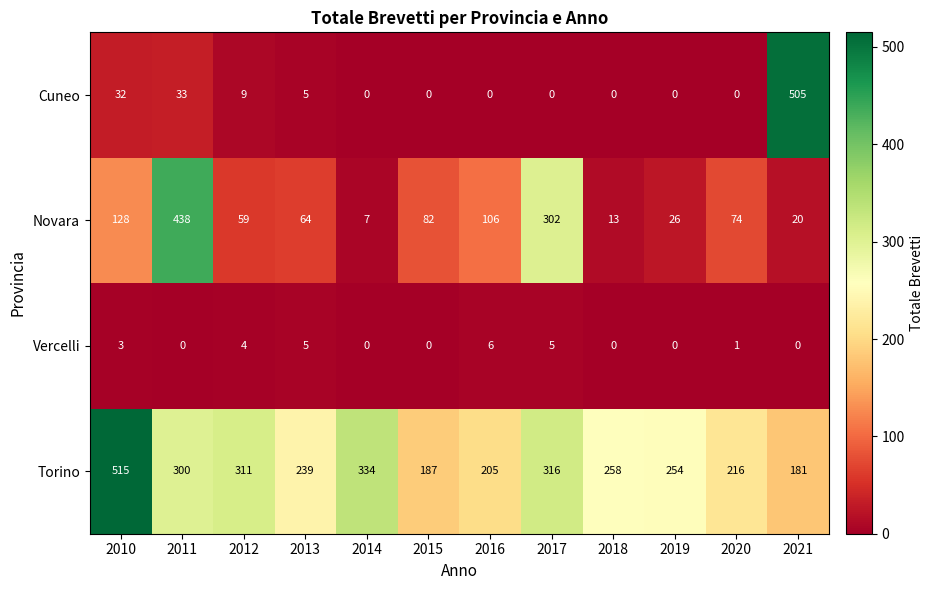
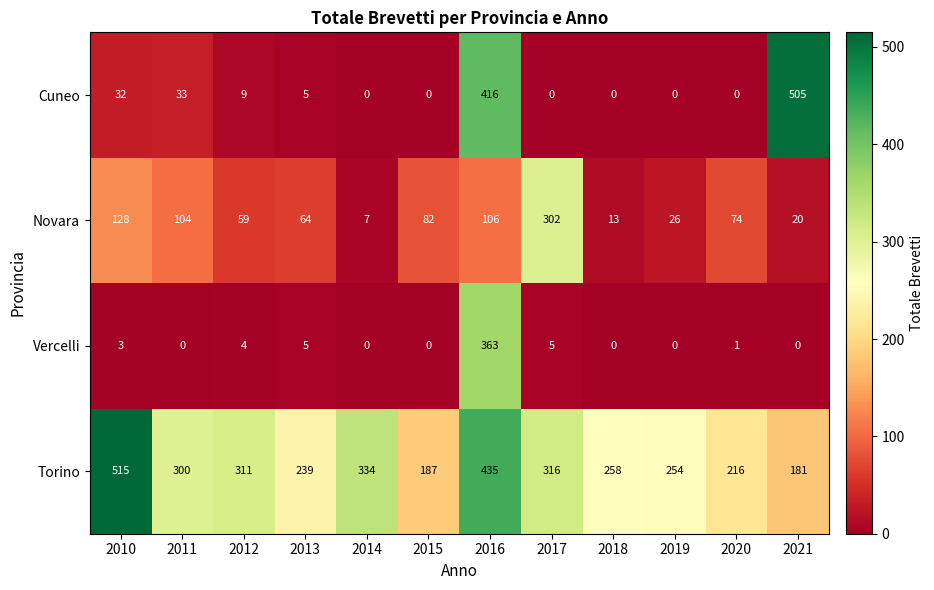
  {
    "Cuneo": {
      "2010": 32,
      "2011": 33,
      "2012": 9,
      "2013": 5,
      "2014": 0,
      "2015": 0,
-     "2016": 0,
+     "2016": 416,
      "2017": 0,
      "2018": 0,
      "2019": 0,
      "2020": 0,
      "2021": 505
    },
    "Novara": {
      "2010": 128,
-     "2011": 438,
+     "2011": 104,
      "2012": 59,
      "2013": 64,
      "2014": 7,
      "2015": 82,
      "2016": 106,
      "2017": 302,
      "2018": 13,
      "2019": 26,
      "2020": 74,
      "2021": 20
    },
    "Vercelli": {
      "2010": 3,
      "2011": 0,
      "2012": 4,
      "2013": 5,
      "2014": 0,
      "2015": 0,
-     "2016": 6,
+     "2016": 363,
      "2017": 5,
      "2018": 0,
      "2019": 0,
      "2020": 1,
      "2021": 0
    },
    "Torino": {
      "2010": 515,
      "2011": 300,
      "2012": 311,
      "2013": 239,
      "2014": 334,
      "2015": 187,
-     "2016": 205,
+     "2016": 435,
      "2017": 316,
      "2018": 258,
      "2019": 254,
      "2020": 216,
      "2021": 181
    }
  }
